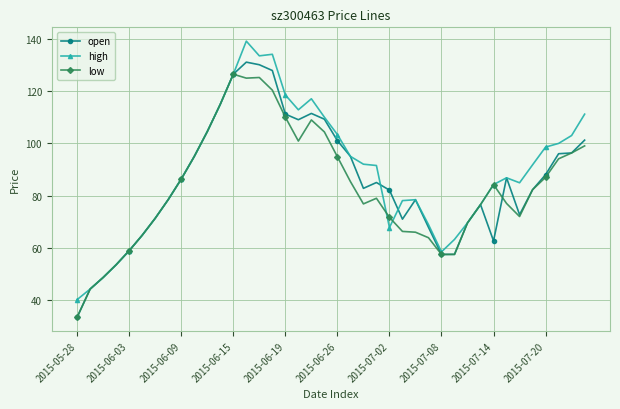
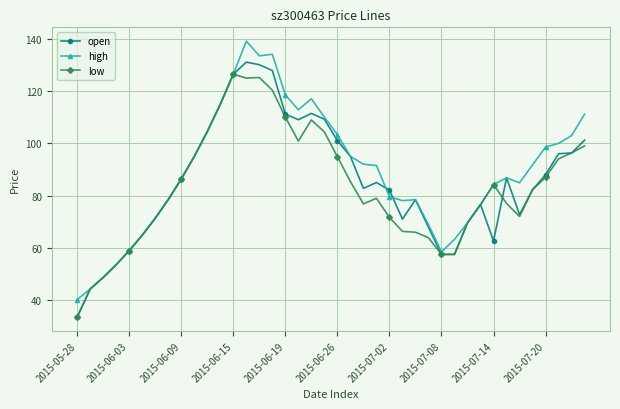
  {
    "open": {
      "2015-06-19": 111,
      "2015-06-26": 101,
      "2015-07-02": 82,
      "2015-07-14": 63,
      "2015-07-20": 88
    },
    "high": {
      "2015-05-28": 40,
      "2015-06-19": 118,
      "2015-06-26": 103,
-     "2015-07-02": 68,
+     "2015-07-02": 80,
      "2015-07-20": 99
    },
    "low": {
      "2015-06-19": 110,
      "2015-06-26": 95,
      "2015-07-02": 72,
      "2015-07-20": 87
    }
  }
